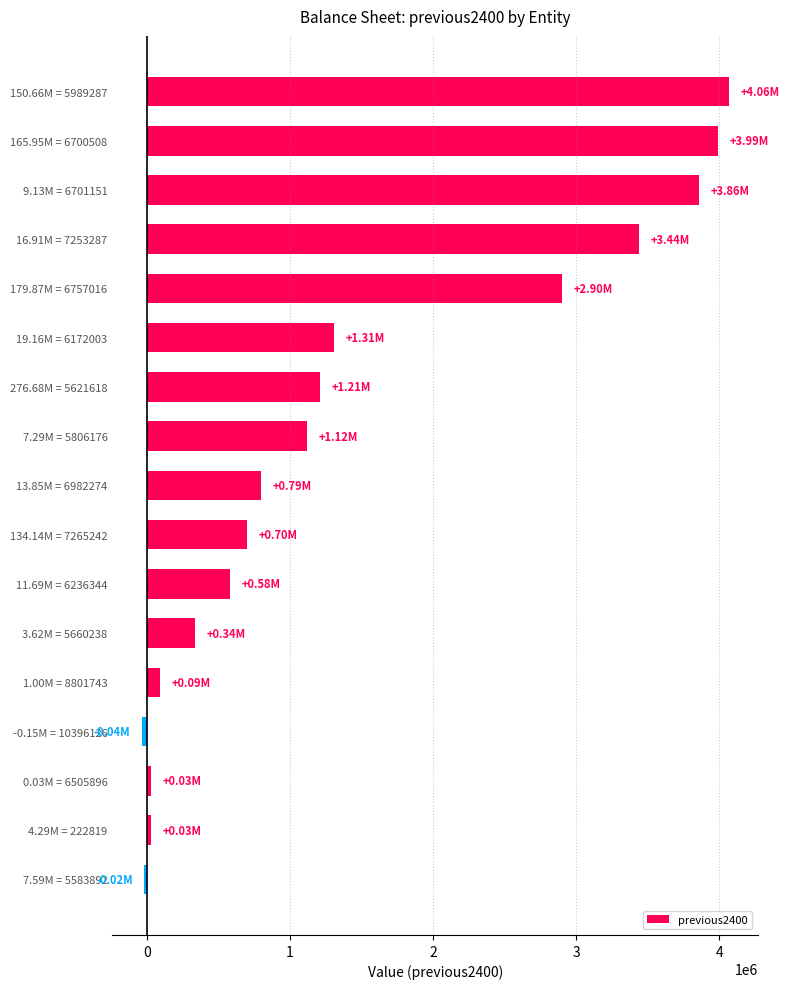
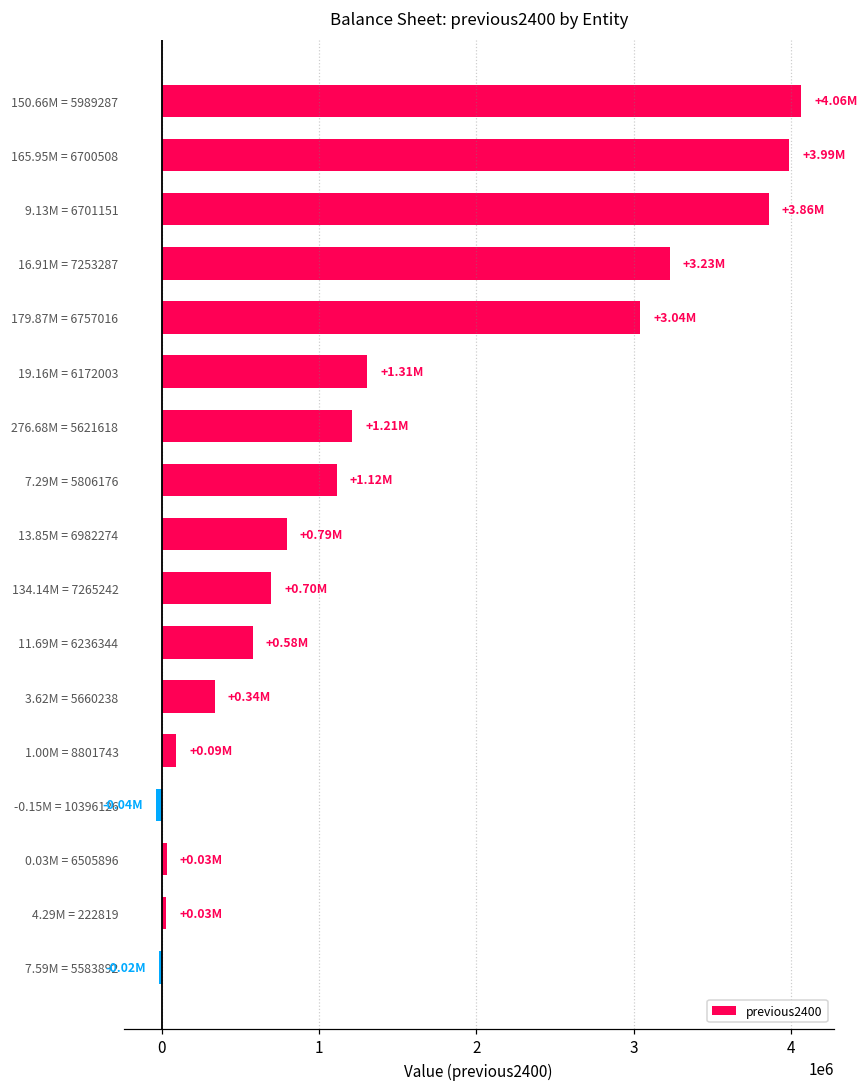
  {
    "150.66M = 5989287": "+4.06M",
    "165.95M = 6700508": "+3.99M",
    "9.13M = 6701151": "+3.86M",
-   "16.91M = 7253287": "+3.44M",
-   "179.87M = 6757016": "+2.90M",
+   "16.91M = 7253287": "+3.23M",
+   "179.87M = 6757016": "+3.04M",
    "19.16M = 6172003": "+1.31M",
    "276.68M = 5621618": "+1.21M",
    "7.29M = 5806176": "+1.12M",
    "13.85M = 6982274": "+0.79M",
    "134.14M = 7265242": "+0.70M",
    "11.69M = 6236344": "+0.58M",
    "3.62M = 5660238": "+0.34M",
    "1.00M = 8801743": "+0.09M",
    "-0.15M = 10396126": "-0.04M",
    "0.03M = 6505896": "+0.03M",
    "4.29M = 222819": "+0.03M",
    "7.59M = 5583892": "-0.02M"
  }
